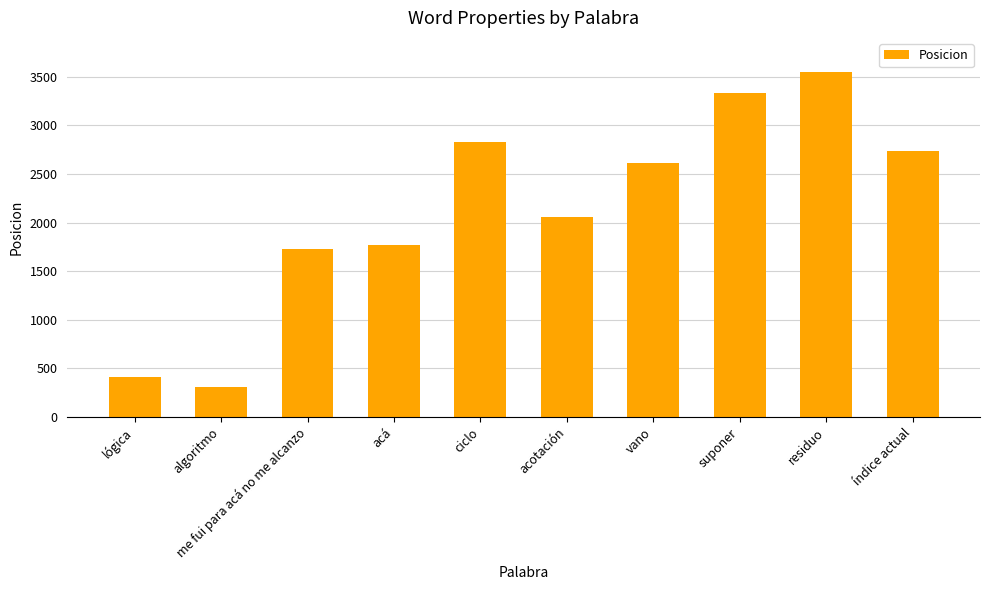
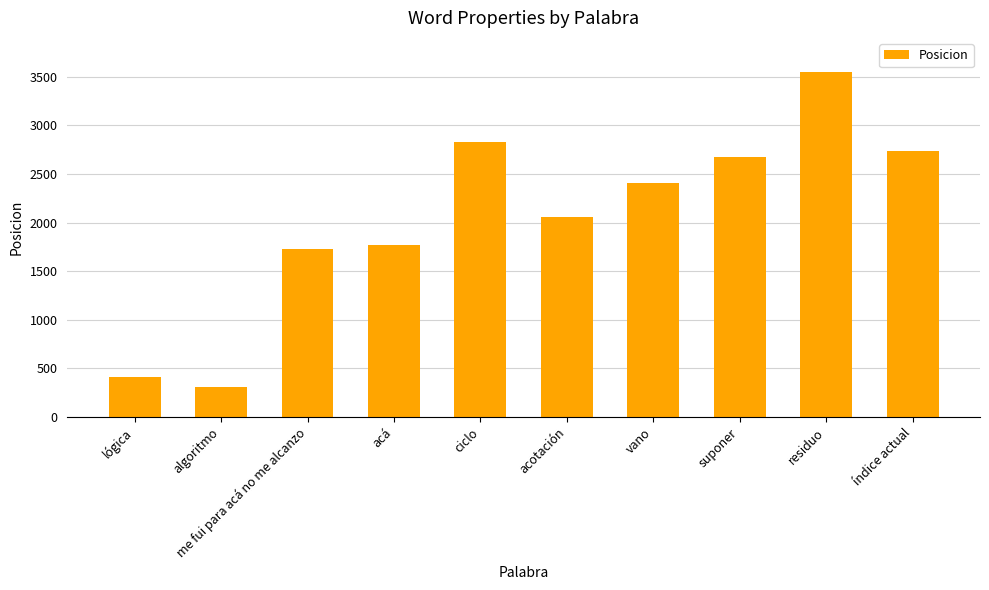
  {
    "lógica": 400,
    "algoritmo": 300,
    "me fui para acá no me alcanzo": 1700,
    "acá": 1800,
    "ciclo": 2800,
    "acotación": 2100,
-   "vano": 2600,
-   "suponer": 3300,
+   "vano": 2400,
+   "suponer": 2700,
    "residuo": 3500,
    "índice actual": 2700
  }
